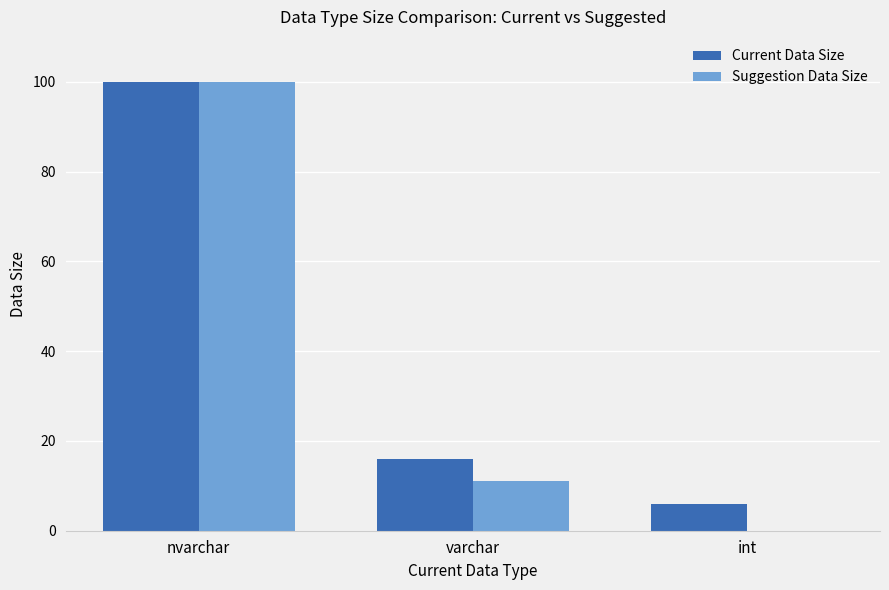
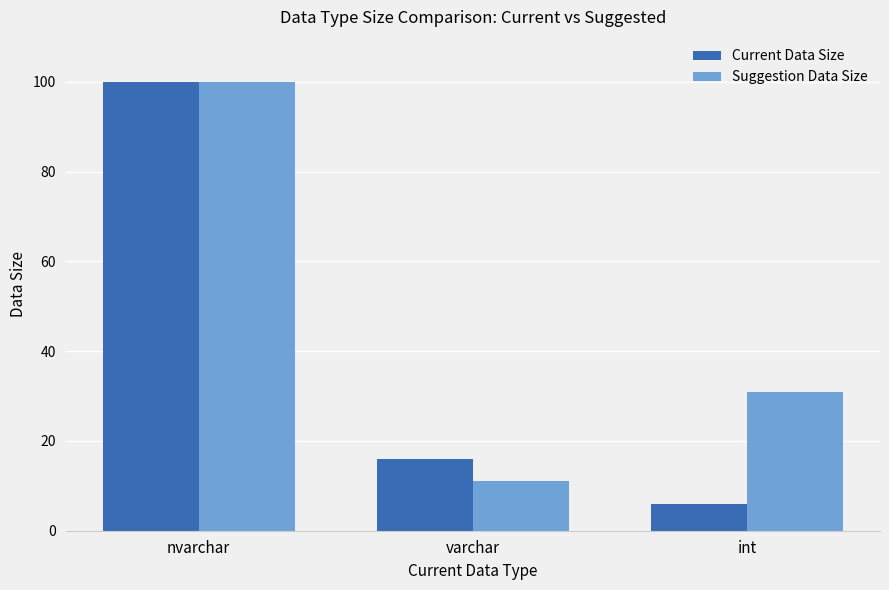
  {
    "Current Data Size": {
      "nvarchar": 100,
      "varchar": 16,
      "int": 6
    },
    "Suggestion Data Size": {
      "nvarchar": 100,
      "varchar": 11,
-     "int": 0
+     "int": 31
    }
  }
